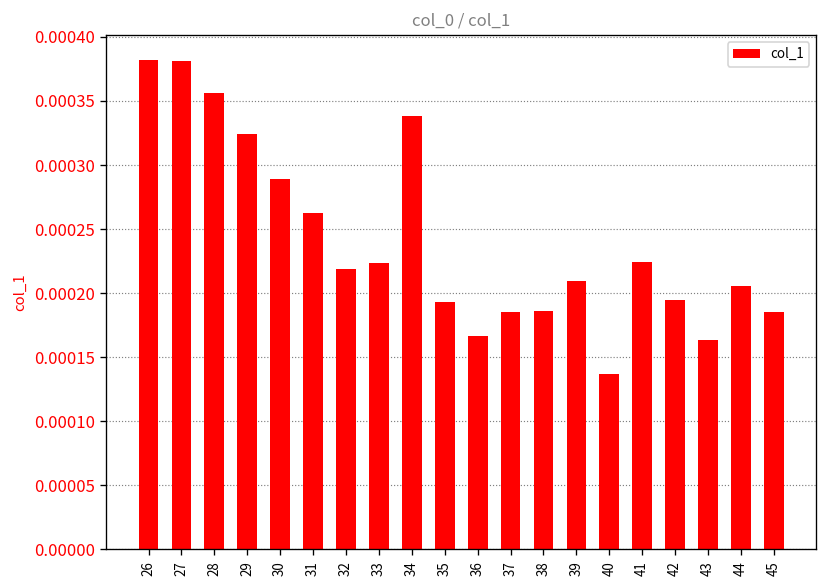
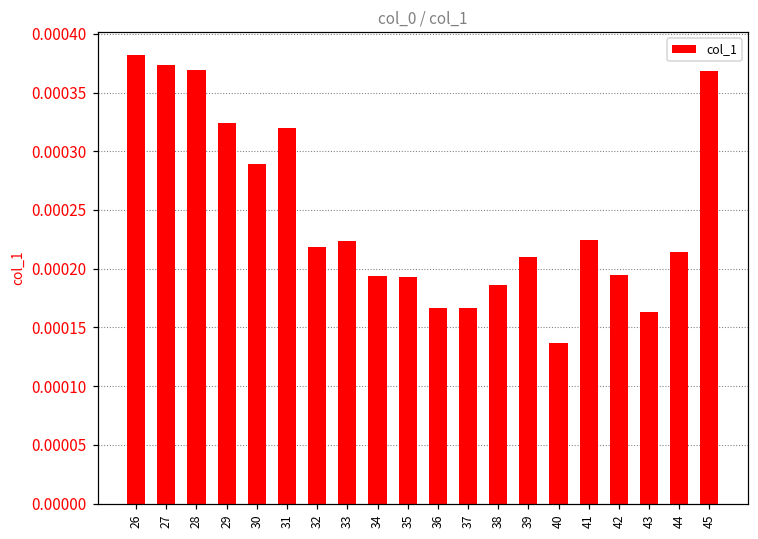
  {
    "26": 0.000382,
-   "27": 0.000381,
-   "28": 0.000357,
+   "27": 0.000373,
+   "28": 0.000369,
    "29": 0.000324,
    "30": 0.000289,
-   "31": 0.000262,
+   "31": 0.000320,
    "32": 0.000219,
    "33": 0.000224,
-   "34": 0.000338,
+   "34": 0.000194,
    "35": 0.000193,
    "36": 0.000167,
-   "37": 0.000185,
+   "37": 0.000167,
    "38": 0.000186,
    "39": 0.000210,
    "40": 0.000137,
    "41": 0.000224,
    "42": 0.000195,
    "43": 0.000164,
-   "44": 0.000206,
-   "45": 0.000185
+   "44": 0.000215,
+   "45": 0.000369
  }
